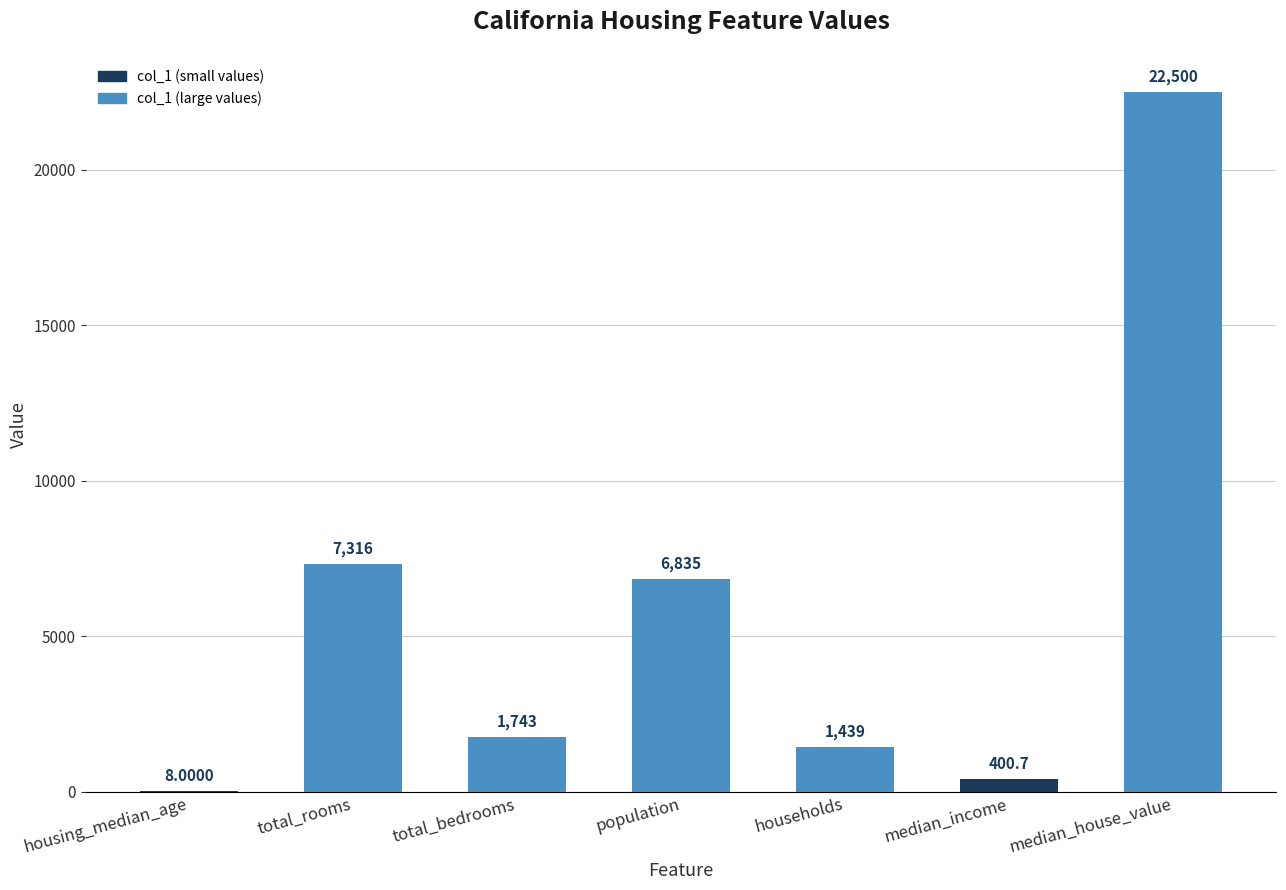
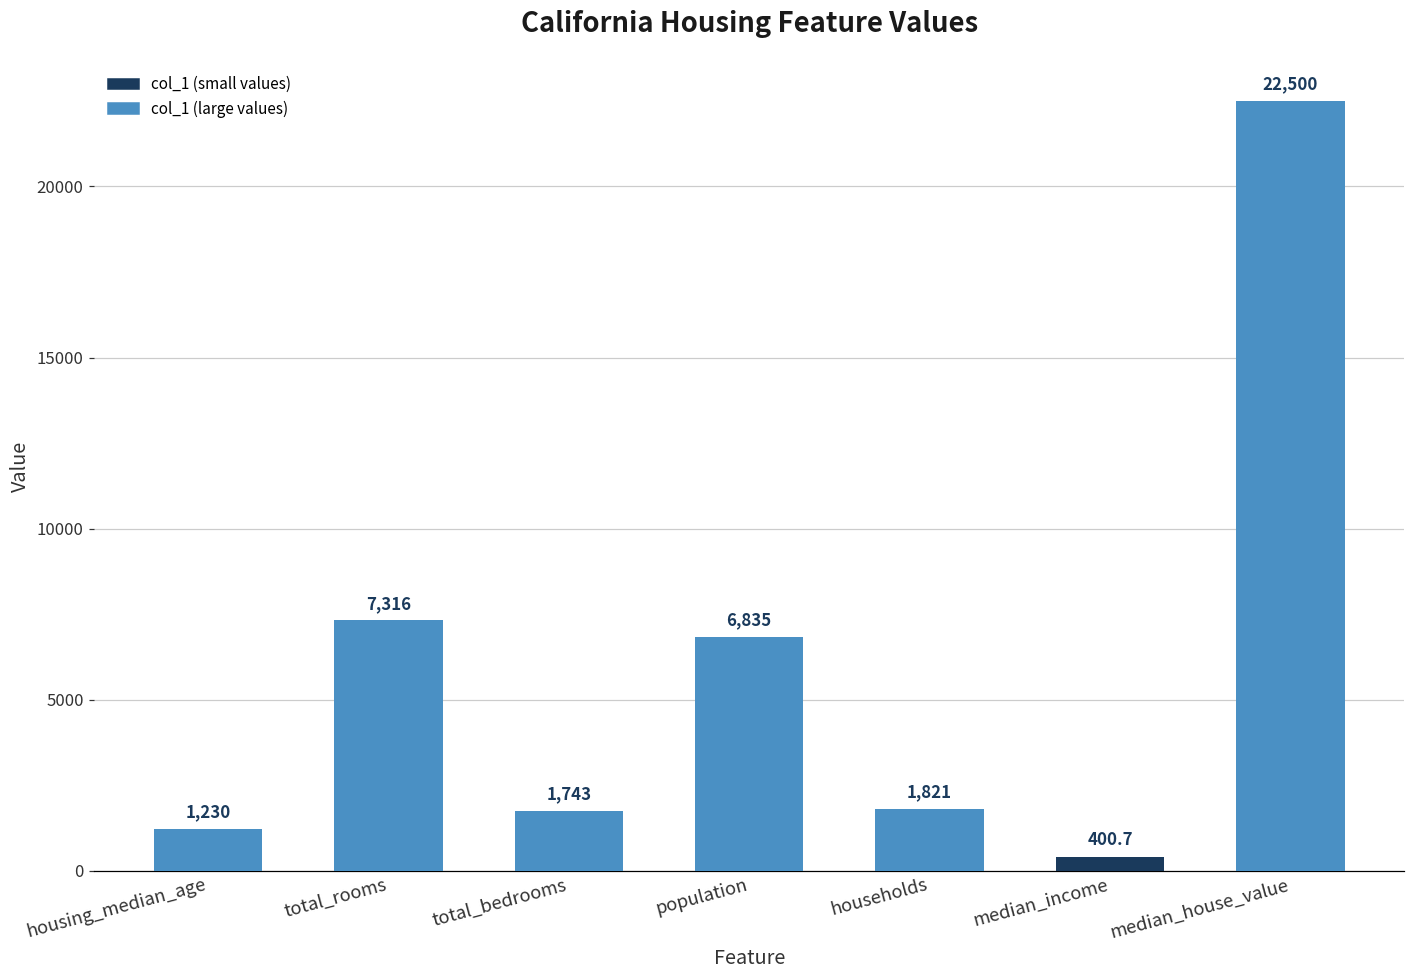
  {
-   "housing_median_age": "8.0000",
+   "housing_median_age": "1,230",
    "total_rooms": "7,316",
    "total_bedrooms": "1,743",
    "population": "6,835",
-   "households": "1,439",
+   "households": "1,821",
    "median_income": "400.7",
    "median_house_value": "22,500"
  }
